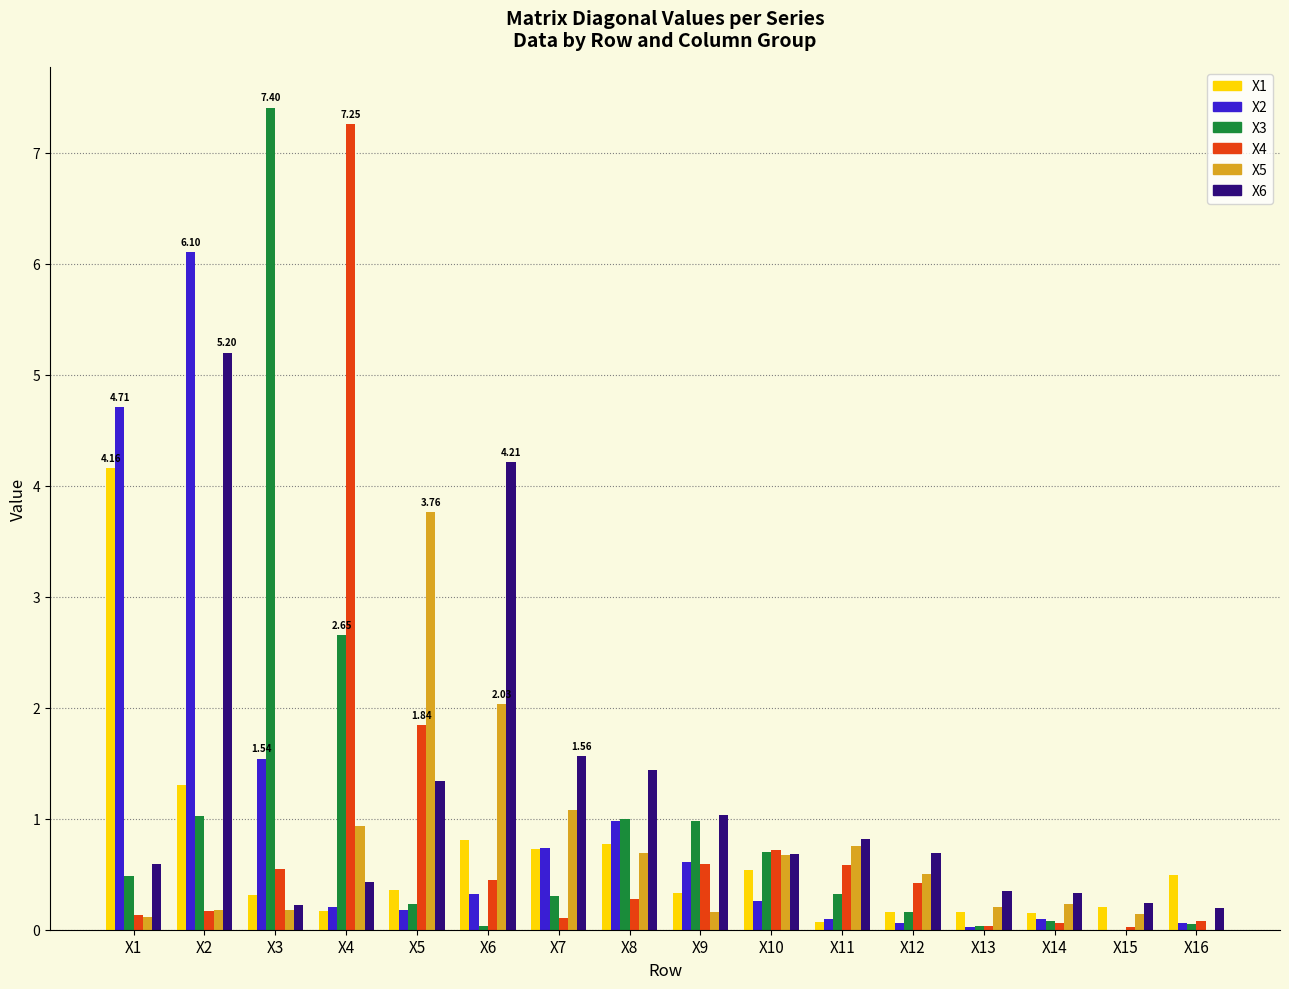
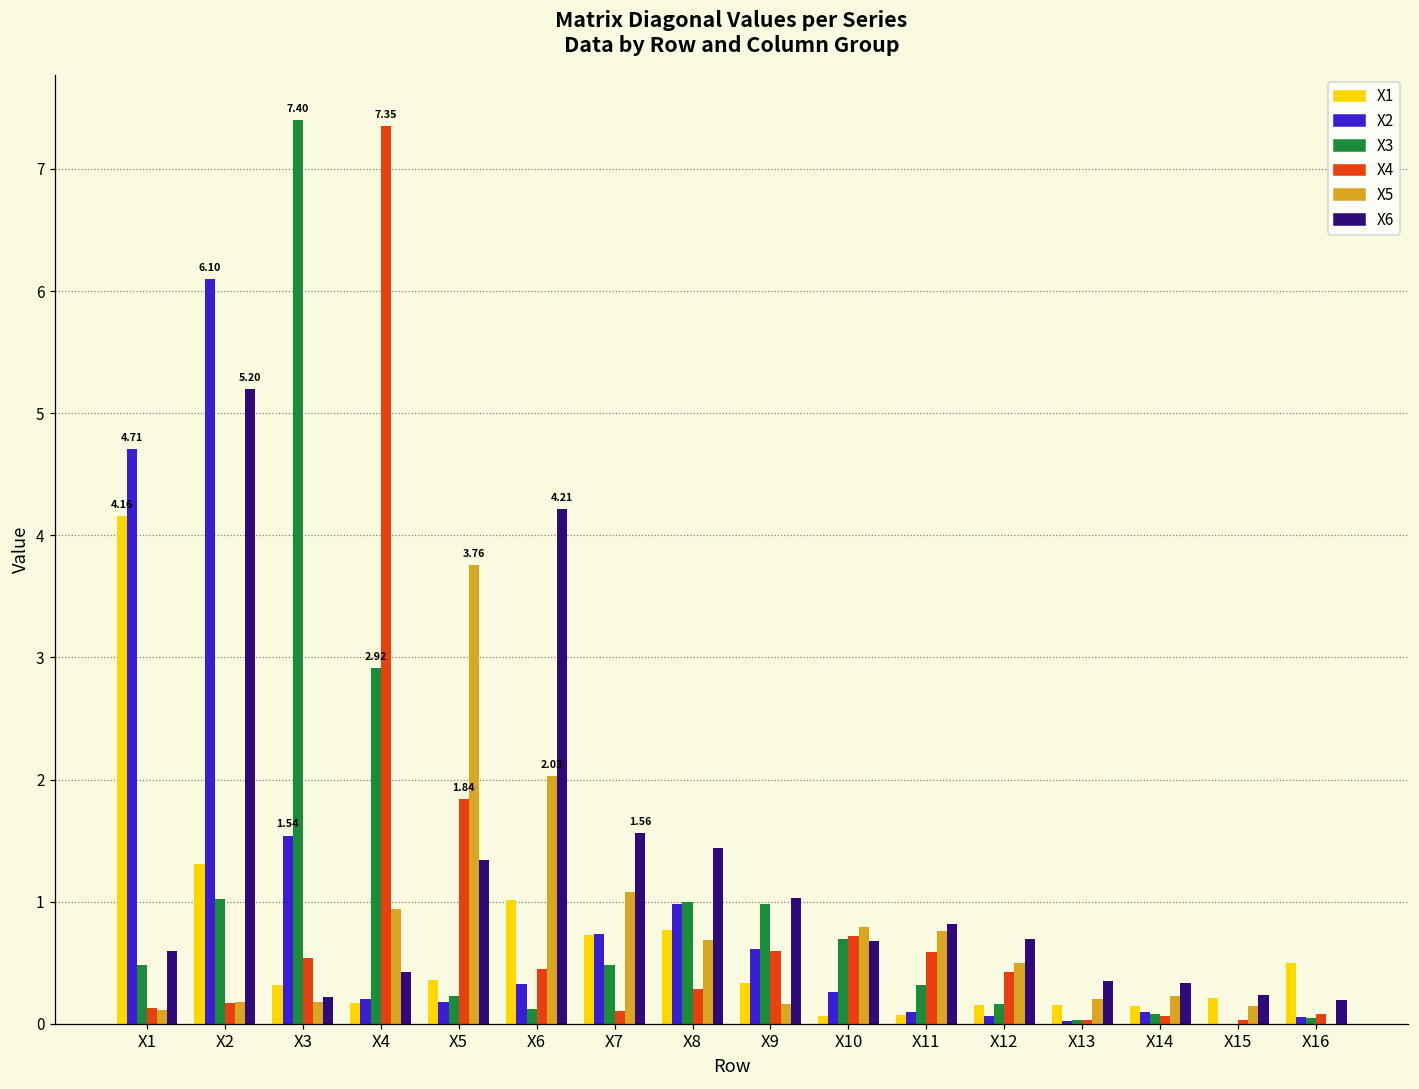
  {
    "X1": {
      "X2": 1.31,
      "X3": 0.32,
      "X4": 0.17,
      "X5": 0.36,
-     "X6": 0.81,
+     "X6": 1.01,
      "X7": 0.73,
      "X8": 0.77,
      "X9": 0.33,
-     "X10": 0.54,
+     "X10": 0.06,
      "X11": 0.07,
      "X12": 0.16,
      "X13": 0.16,
      "X14": 0.15,
      "X15": 0.21,
      "X16": 0.49
    },
    "X2": {
      "X1": 4.71,
      "X2": 6.10,
      "X3": 1.54
    },
    "X3": {
      "X3": 7.40,
-     "X4": 2.65,
-     "X6": 0.04,
-     "X7": 0.30
+     "X4": 2.92,
+     "X6": 0.12,
+     "X7": 0.48
    },
    "X4": {
-     "X4": 7.25,
+     "X4": 7.35,
      "X5": 1.84
    },
    "X5": {
      "X1": 0.11,
      "X2": 0.18,
      "X3": 0.18,
      "X4": 0.94,
      "X7": 1.08,
      "X8": 0.69,
      "X9": 0.16,
-     "X10": 0.67,
+     "X10": 0.79,
      "X11": 0.76,
      "X12": 0.50,
      "X13": 0.21,
      "X14": 0.23,
      "X15": 0.14,
      "X16": 0.00
    },
    "X6": {
      "X2": 5.20,
      "X6": 4.21,
      "X7": 1.56
    }
  }
